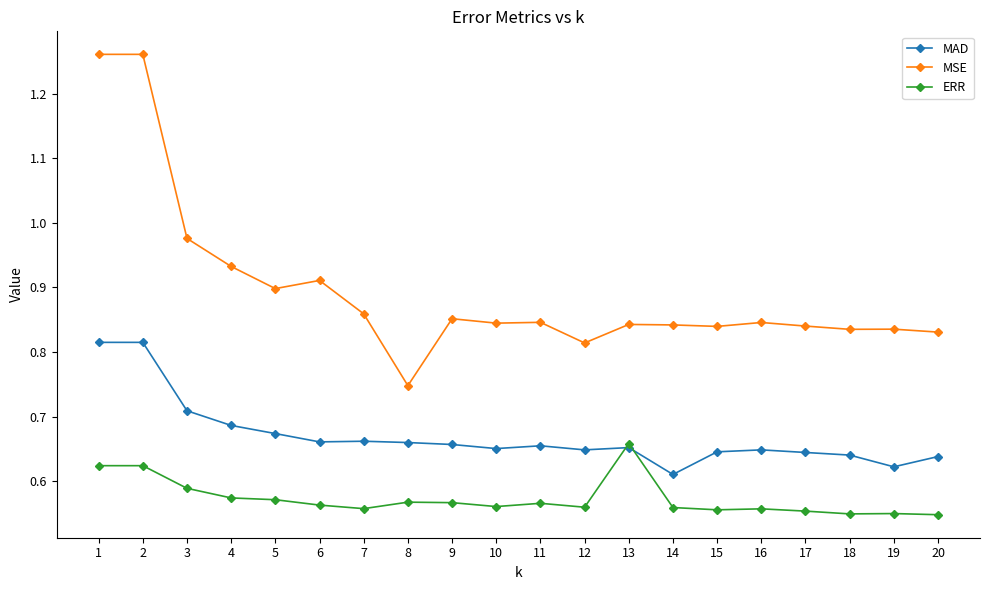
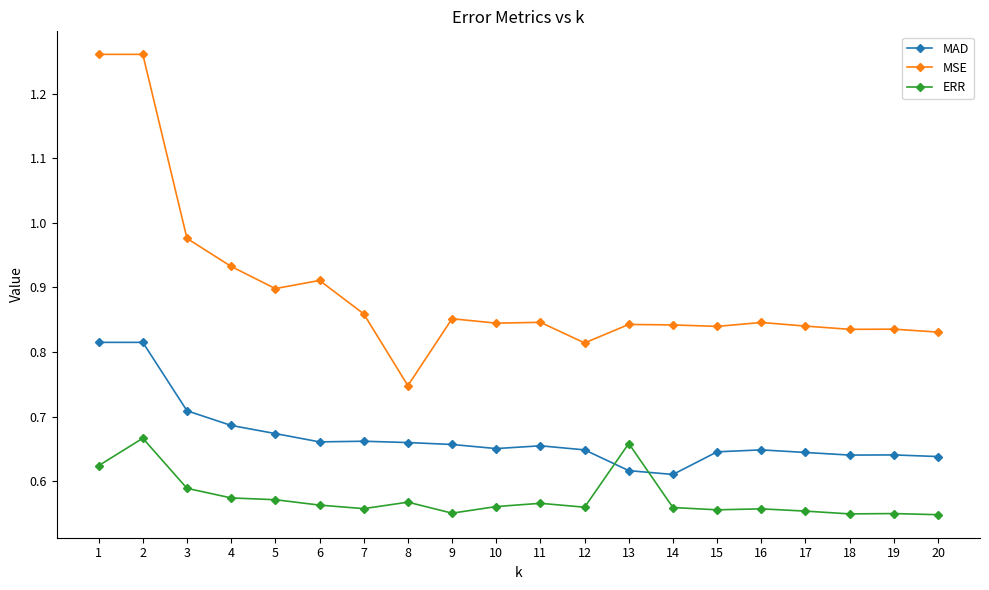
  {
    "MAD": {
      "1": 0.81,
      "2": 0.81,
      "3": 0.71,
      "4": 0.69,
      "5": 0.67,
      "6": 0.66,
      "7": 0.66,
      "8": 0.66,
      "9": 0.66,
      "10": 0.65,
      "11": 0.65,
      "12": 0.65,
-     "13": 0.65,
+     "13": 0.62,
      "14": 0.61,
      "15": 0.65,
      "16": 0.65,
      "17": 0.64,
      "18": 0.64,
-     "19": 0.62,
+     "19": 0.64,
      "20": 0.64
    },
    "MSE": {
      "1": 1.26,
      "2": 1.26,
      "3": 0.98,
      "4": 0.93,
      "5": 0.90,
      "6": 0.91,
      "7": 0.86,
      "8": 0.75,
      "9": 0.85,
      "10": 0.84,
      "11": 0.85,
      "12": 0.81,
      "13": 0.84,
      "14": 0.84,
      "15": 0.84,
      "16": 0.85,
      "17": 0.84,
      "18": 0.84,
      "19": 0.84,
      "20": 0.83
    },
    "ERR": {
      "1": 0.62,
-     "2": 0.62,
+     "2": 0.67,
      "3": 0.59,
      "4": 0.57,
      "5": 0.57,
      "6": 0.56,
      "7": 0.56,
      "8": 0.57,
-     "9": 0.57,
+     "9": 0.55,
      "10": 0.56,
      "11": 0.57,
      "12": 0.56,
      "13": 0.66,
      "14": 0.56,
      "15": 0.56,
      "16": 0.56,
      "17": 0.55,
      "18": 0.55,
      "19": 0.55,
      "20": 0.55
    }
  }
